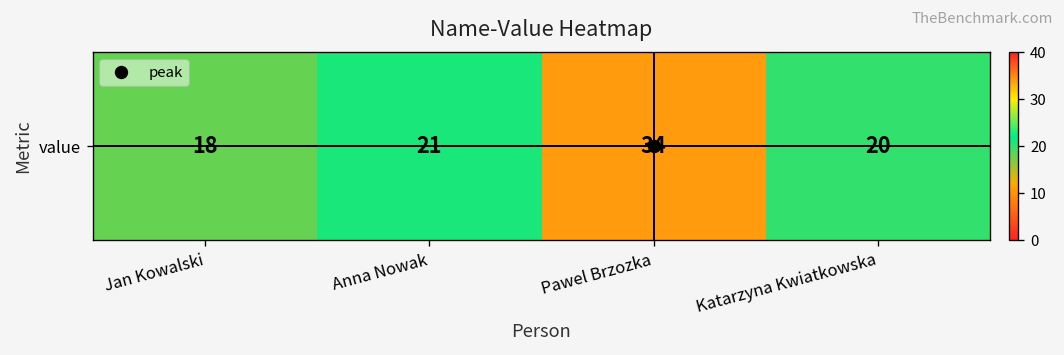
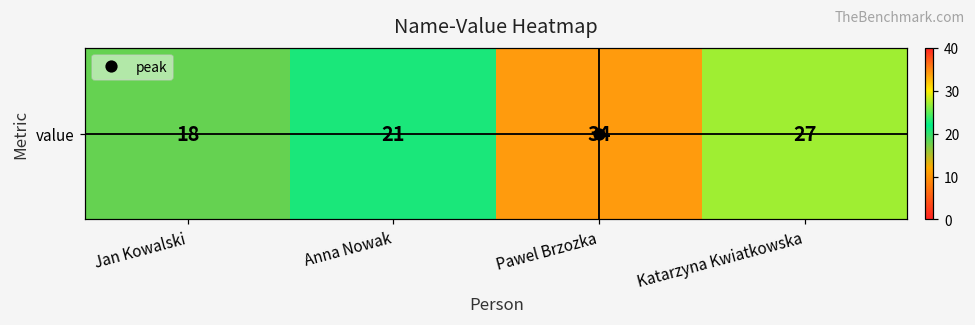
  {
    "value": {
      "Jan Kowalski": 18,
      "Anna Nowak": 21,
-     "Katarzyna Kwiatkowska": 20
+     "Katarzyna Kwiatkowska": 27
    }
  }
